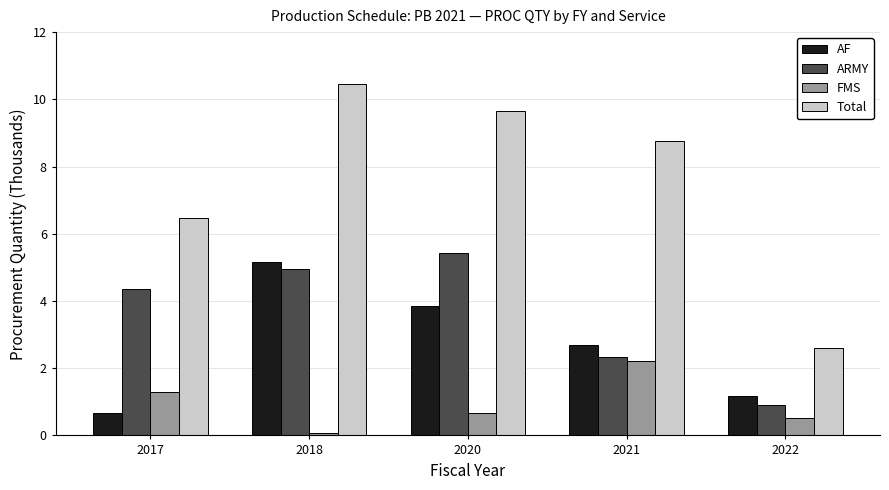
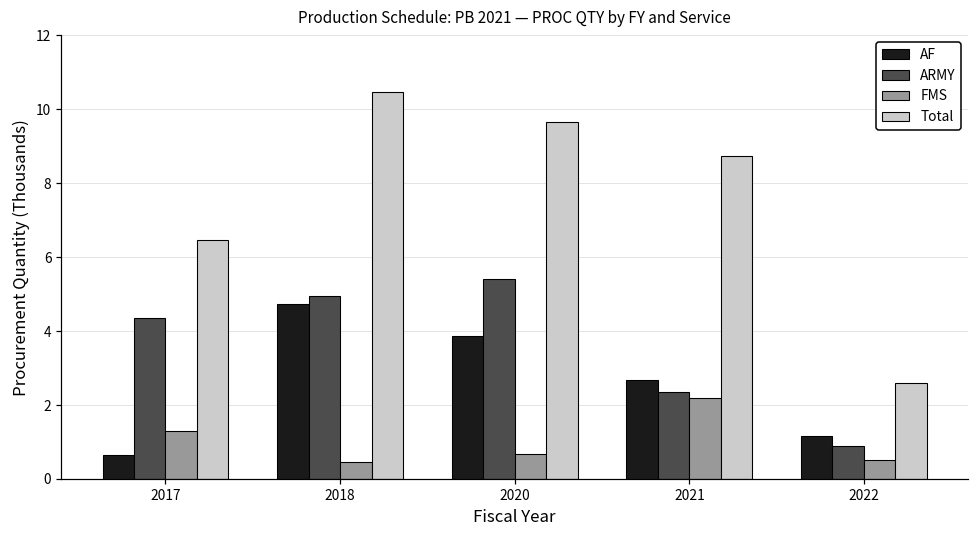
  {
    "AF": {
      "2017": 0.7,
-     "2018": 5.2,
+     "2018": 4.7,
      "2020": 3.9,
      "2021": 2.7,
      "2022": 1.2
    },
    "ARMY": {
      "2017": 4.4,
      "2018": 4.9,
      "2020": 5.4,
      "2021": 2.3,
      "2022": 0.9
    },
    "FMS": {
      "2017": 1.3,
-     "2018": 0.1,
+     "2018": 0.5,
      "2020": 0.7,
      "2021": 2.2,
      "2022": 0.5
    },
    "Total": {
      "2017": 6.5,
      "2018": 10.5,
      "2020": 9.7,
      "2021": 8.7,
      "2022": 2.6
    }
  }
